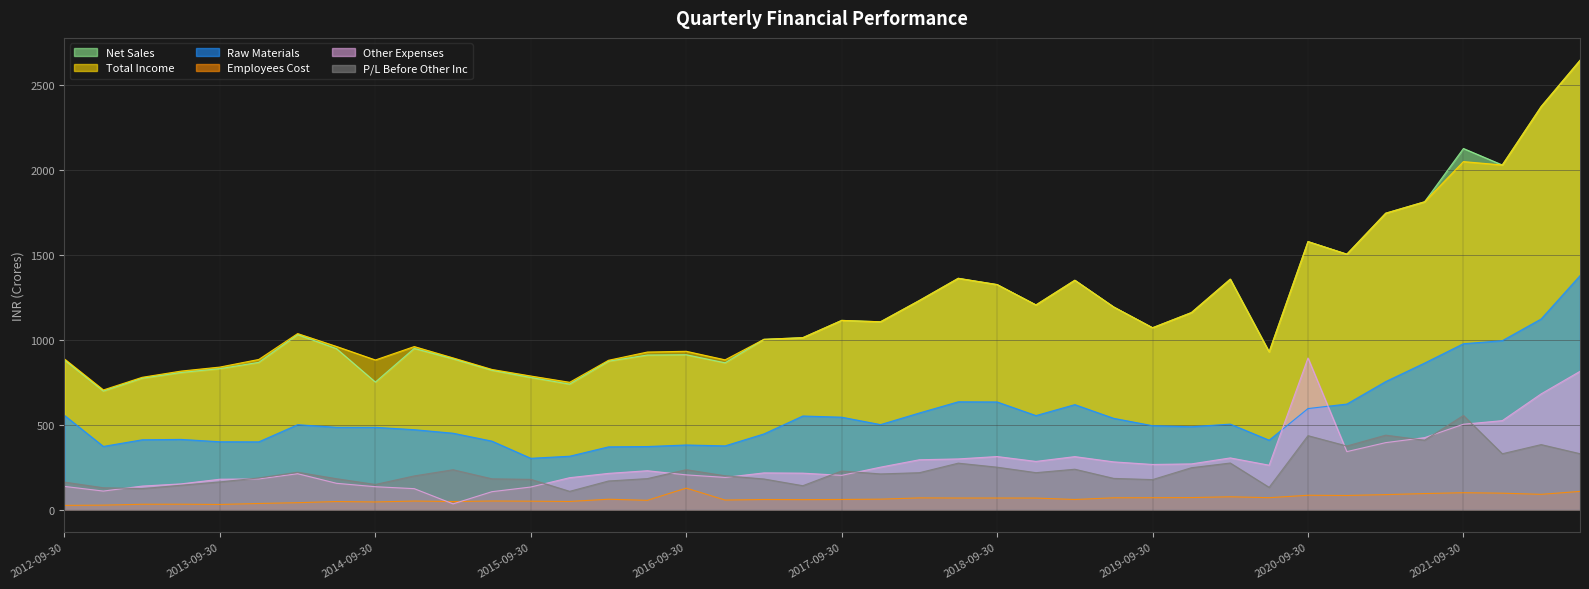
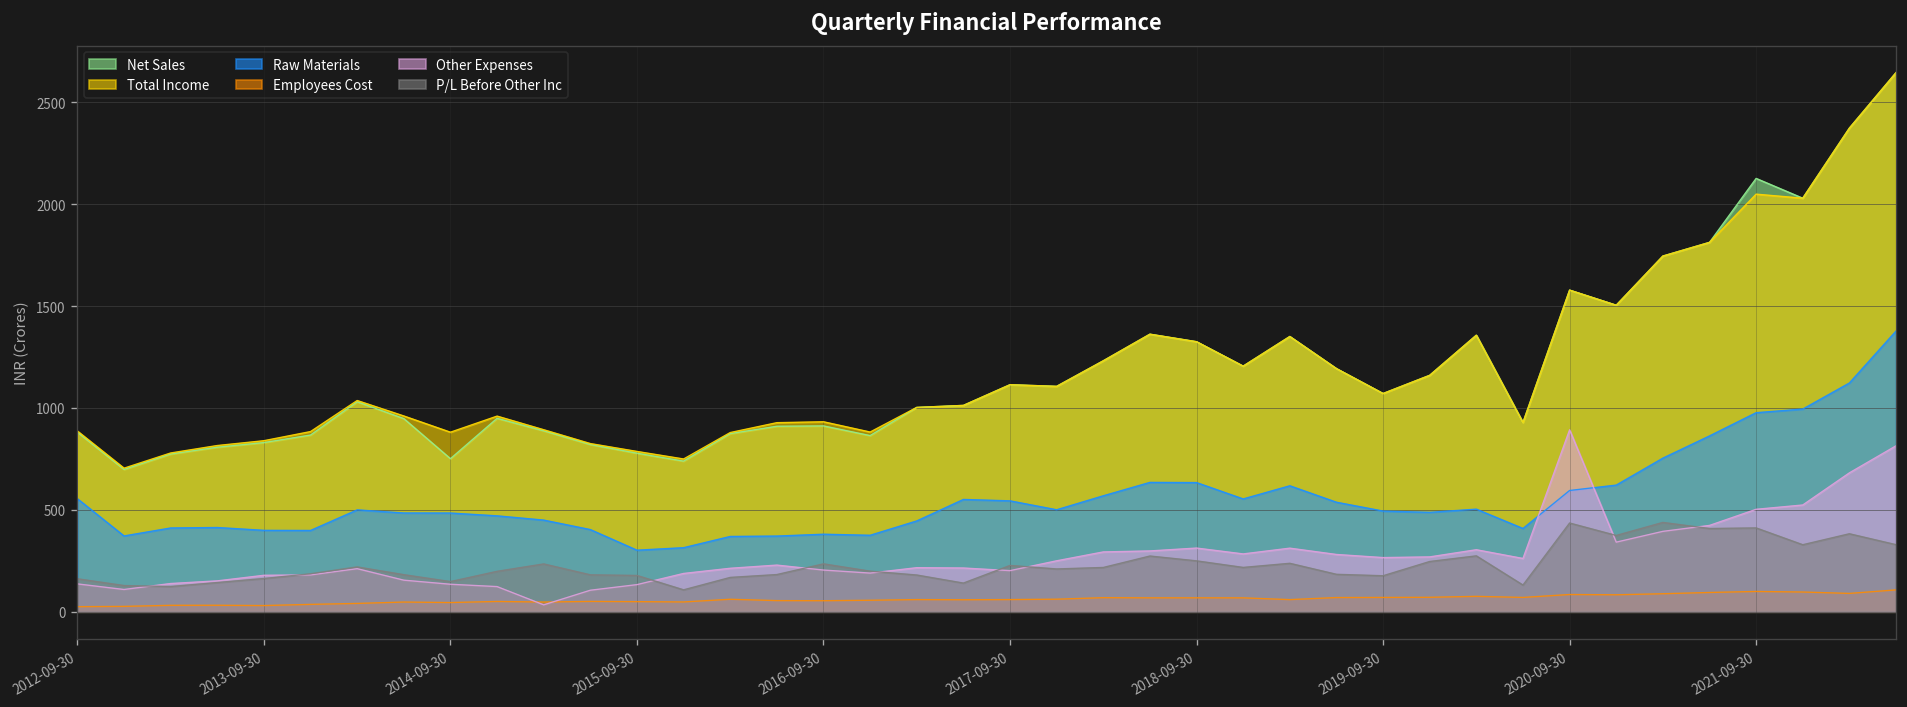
  {
    "Net Sales": {
      "2014-09-30": 750,
      "2016-09-30": 910,
      "2021-09-30": 2130
    },
    "Total Income": {
      "2014-09-30": 880,
      "2016-09-30": 930,
      "2021-09-30": 2050
    },
    "Raw Materials": {
      "2012-09-30": 550,
      "2013-09-30": 400,
      "2014-09-30": 480,
      "2015-09-30": 300,
      "2016-09-30": 380,
      "2017-09-30": 540,
      "2018-09-30": 630,
      "2019-09-30": 490,
      "2020-09-30": 600,
      "2021-09-30": 980
    },
    "Employees Cost": {
      "2012-09-30": 20,
      "2013-09-30": 30,
      "2014-09-30": 50,
      "2015-09-30": 50,
-     "2016-09-30": 130,
+     "2016-09-30": 50,
      "2017-09-30": 60,
      "2018-09-30": 70,
      "2019-09-30": 70,
      "2020-09-30": 80,
      "2021-09-30": 100
    },
    "Other Expenses": {
      "2012-09-30": 140,
      "2013-09-30": 180,
      "2015-09-30": 130,
      "2016-09-30": 200,
      "2017-09-30": 200,
      "2018-09-30": 310,
      "2019-09-30": 270,
      "2020-09-30": 890,
      "2021-09-30": 500
    },
    "P/L Before Other Inc": {
      "2012-09-30": 160,
      "2013-09-30": 160,
      "2015-09-30": 180,
      "2016-09-30": 240,
      "2017-09-30": 230,
      "2018-09-30": 250,
      "2019-09-30": 180,
      "2020-09-30": 440,
-     "2021-09-30": 550
+     "2021-09-30": 410
    }
  }
